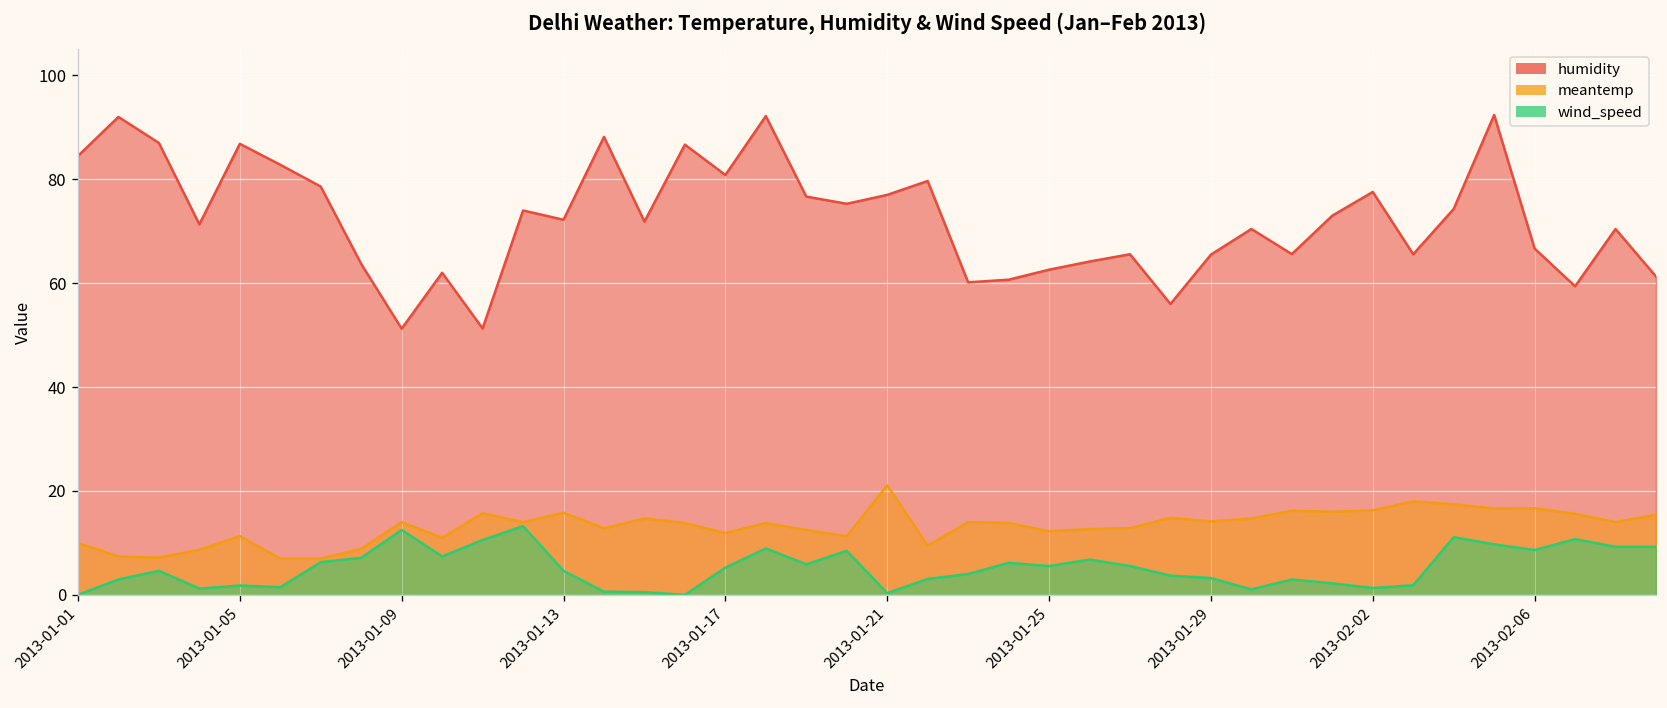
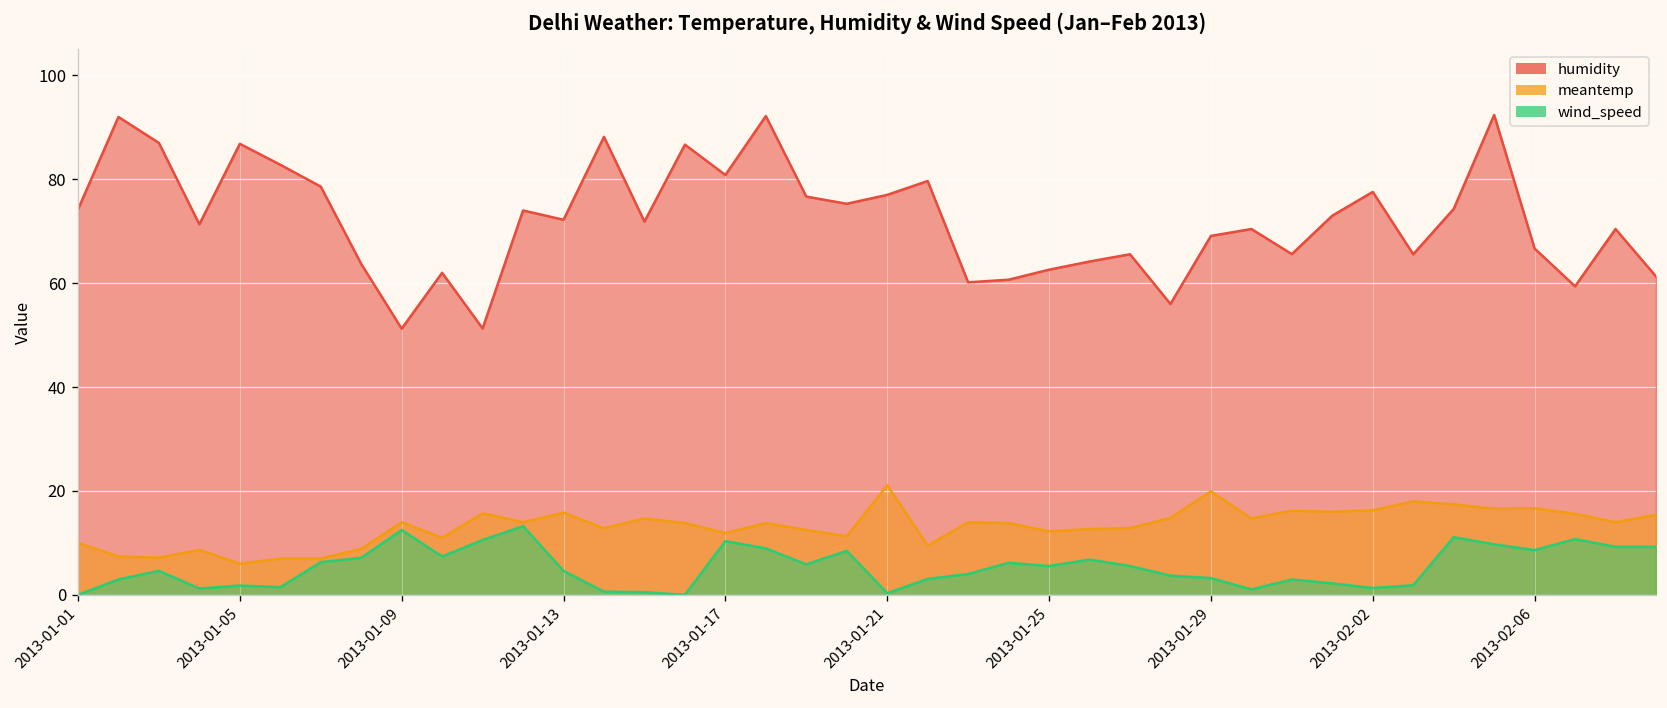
  {
    "humidity": {
-     "2013-01-01": 85,
+     "2013-01-01": 74,
      "2013-01-05": 87,
      "2013-01-09": 51,
      "2013-01-13": 72,
      "2013-01-17": 81,
      "2013-01-21": 77,
      "2013-01-25": 63,
-     "2013-01-29": 66,
+     "2013-01-29": 69,
      "2013-02-02": 78,
      "2013-02-06": 67
    },
    "meantemp": {
      "2013-01-01": 10,
-     "2013-01-05": 11,
+     "2013-01-05": 6,
      "2013-01-09": 14,
      "2013-01-13": 16,
      "2013-01-17": 12,
      "2013-01-21": 21,
      "2013-01-25": 12,
-     "2013-01-29": 14,
+     "2013-01-29": 20,
      "2013-02-02": 16,
      "2013-02-06": 17
    },
    "wind_speed": {
      "2013-01-01": 0,
      "2013-01-05": 2,
      "2013-01-09": 13,
      "2013-01-13": 5,
-     "2013-01-17": 5,
+     "2013-01-17": 10,
      "2013-01-21": 0,
      "2013-01-25": 6,
      "2013-01-29": 3,
      "2013-02-02": 1,
      "2013-02-06": 9
    }
  }
